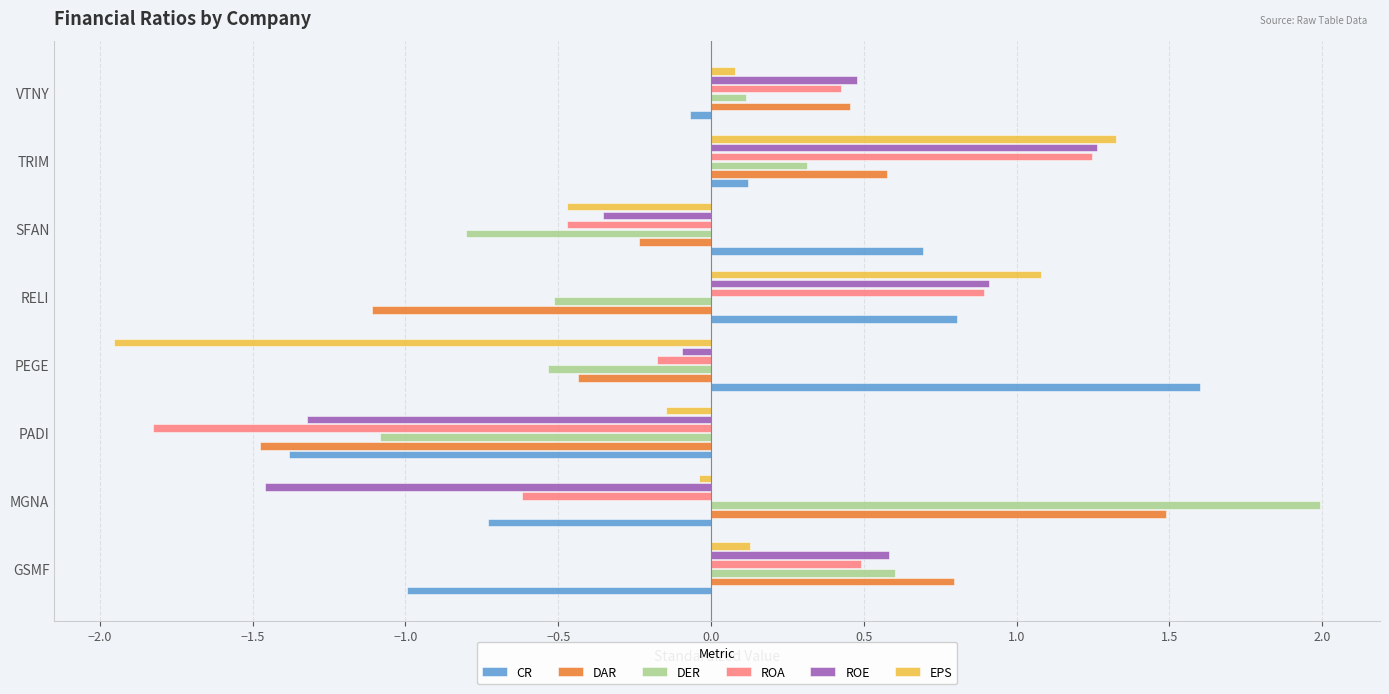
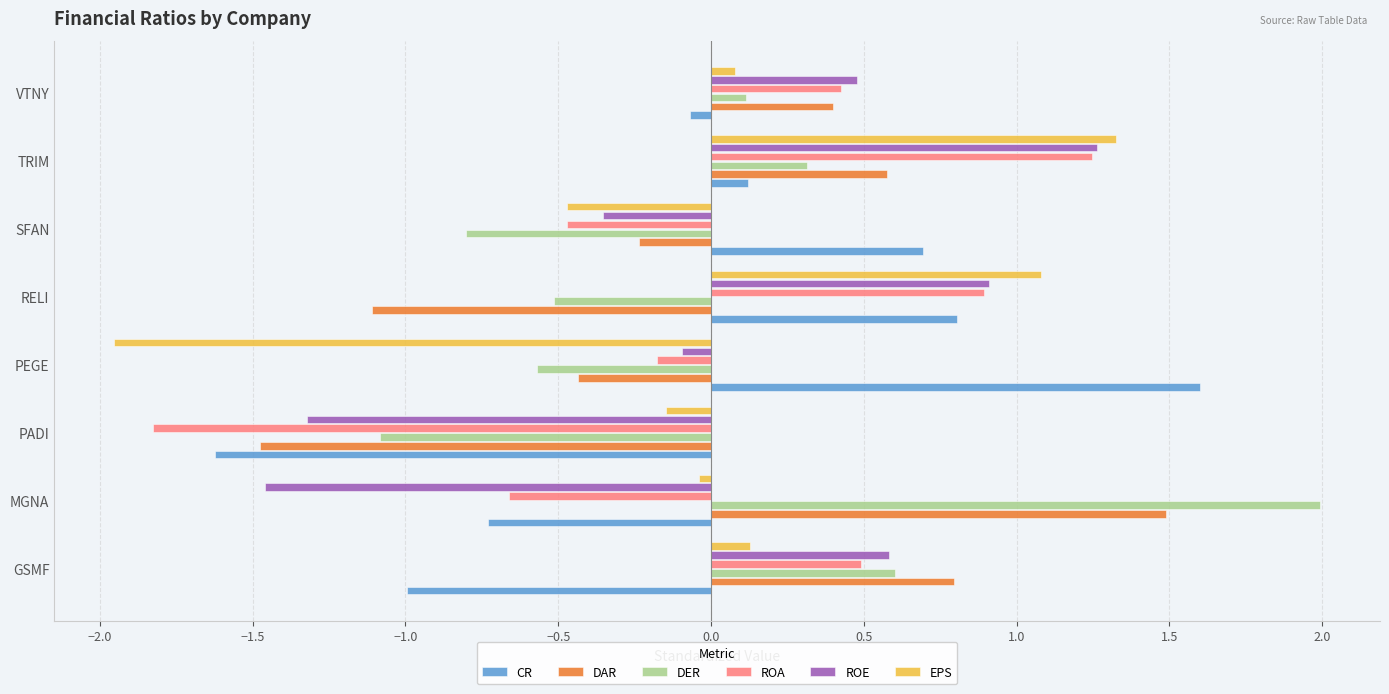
  {
    "CR": {
      "VTNY": -0.07,
      "TRIM": 0.12,
      "SFAN": 0.70,
      "RELI": 0.80,
      "PEGE": 1.60,
-     "PADI": -1.38,
+     "PADI": -1.62,
      "MGNA": -0.73,
      "GSMF": -1.00
    },
    "DAR": {
-     "VTNY": 0.45,
+     "VTNY": 0.40,
      "TRIM": 0.58,
      "SFAN": -0.24,
      "RELI": -1.11,
      "PEGE": -0.44,
      "PADI": -1.48,
      "MGNA": 1.49,
      "GSMF": 0.80
    },
    "DER": {
      "VTNY": 0.11,
      "TRIM": 0.31,
      "SFAN": -0.80,
      "RELI": -0.51,
-     "PEGE": -0.53,
+     "PEGE": -0.57,
      "PADI": -1.08,
      "MGNA": 1.99,
      "GSMF": 0.60
    },
    "ROA": {
      "VTNY": 0.42,
      "TRIM": 1.25,
      "SFAN": -0.47,
      "RELI": 0.89,
      "PEGE": -0.18,
      "PADI": -1.83,
-     "MGNA": -0.62,
+     "MGNA": -0.66,
      "GSMF": 0.49
    },
    "ROE": {
      "VTNY": 0.48,
      "TRIM": 1.26,
      "SFAN": -0.35,
      "RELI": 0.91,
      "PEGE": -0.09,
      "PADI": -1.32,
      "MGNA": -1.46,
      "GSMF": 0.58
    },
    "EPS": {
      "VTNY": 0.08,
      "TRIM": 1.32,
      "SFAN": -0.47,
      "RELI": 1.08,
      "PEGE": -1.95,
      "PADI": -0.15,
      "MGNA": -0.04,
      "GSMF": 0.13
    }
  }
